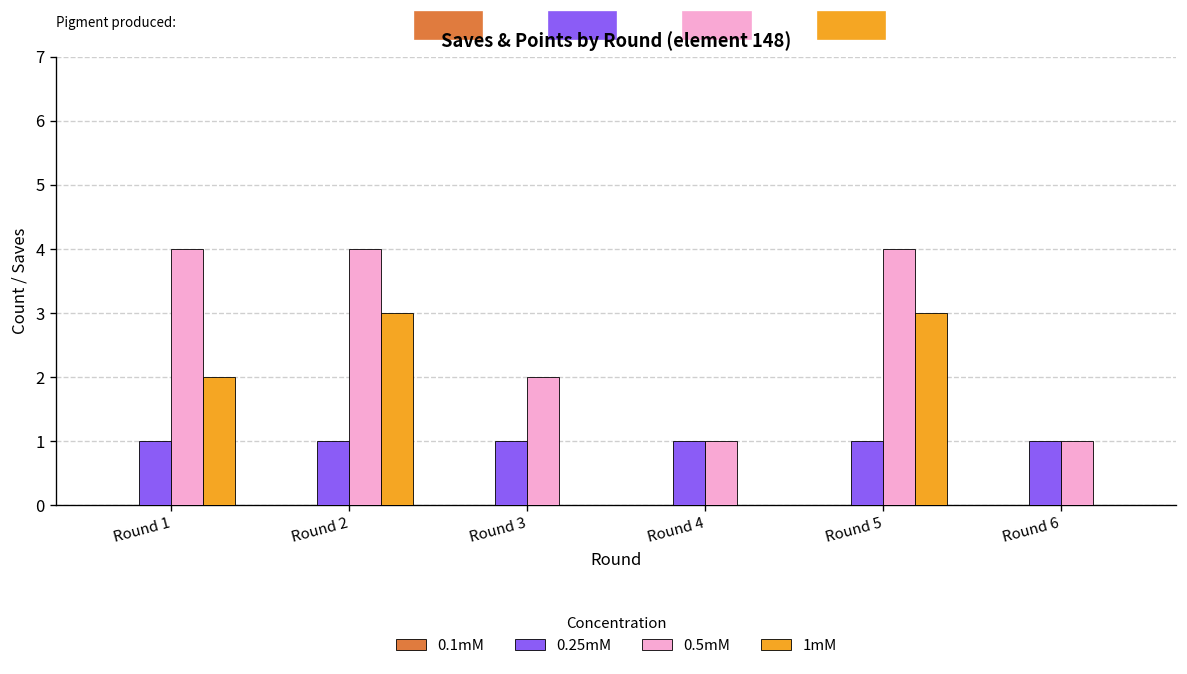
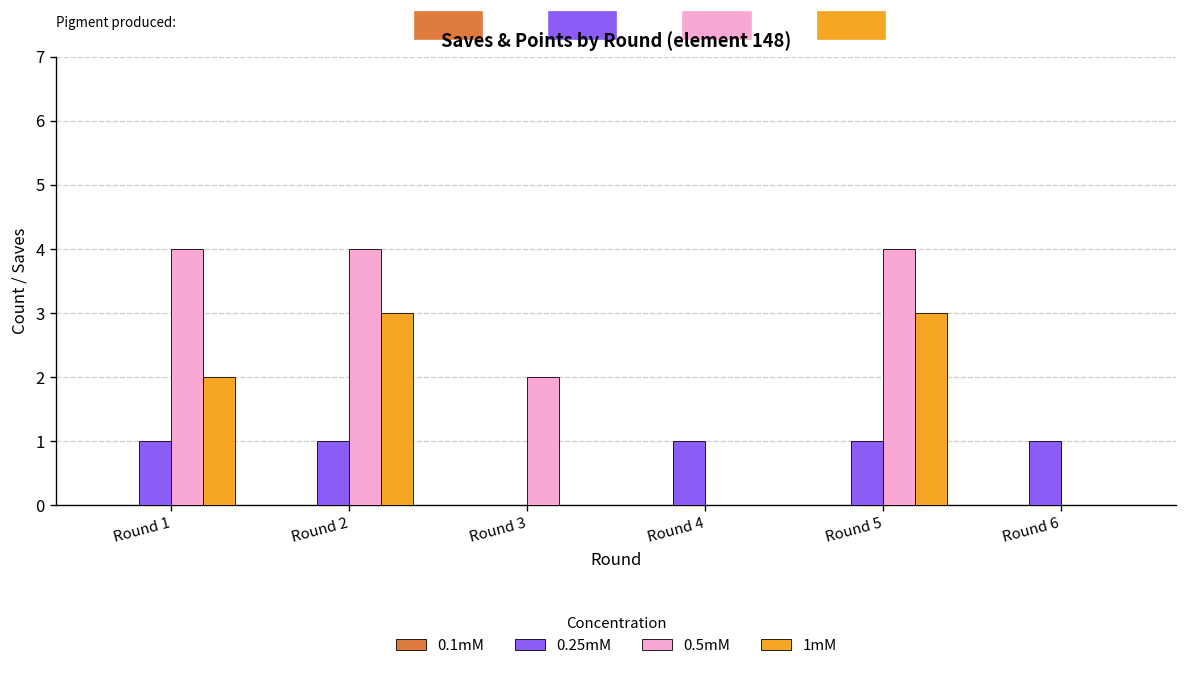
  {
    "0.25mM": {
      "Round 1": 1,
      "Round 2": 1,
-     "Round 3": 1,
+     "Round 3": 0,
      "Round 4": 1,
      "Round 5": 1,
      "Round 6": 1
    },
    "0.5mM": {
      "Round 1": 4,
      "Round 2": 4,
      "Round 3": 2,
-     "Round 4": 1,
+     "Round 4": 0,
      "Round 5": 4,
-     "Round 6": 1
+     "Round 6": 0
    }
  }
